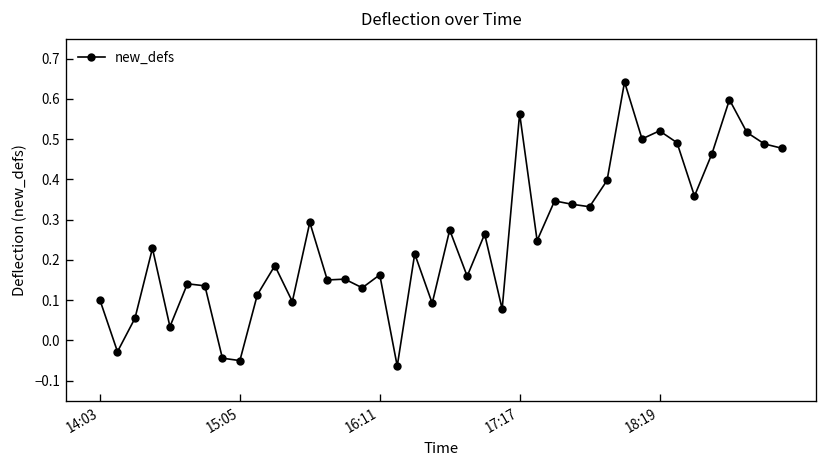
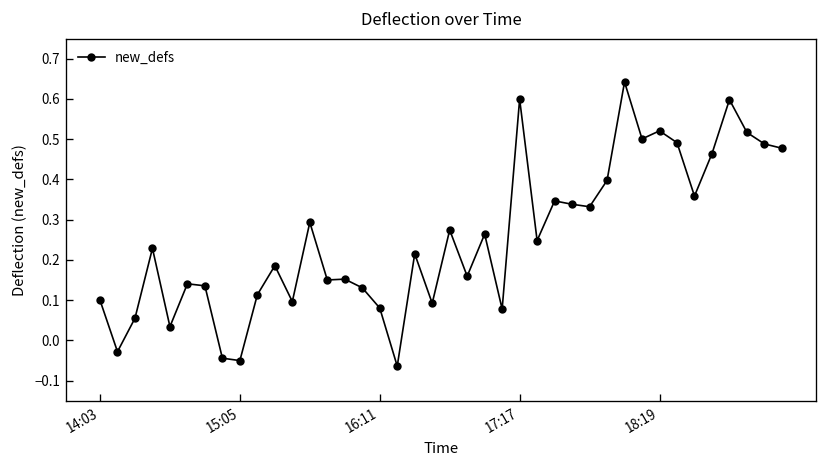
  {
    "14:03": 0.10,
    "15:05": -0.05,
-   "16:11": 0.16,
-   "17:17": 0.56,
+   "16:11": 0.08,
+   "17:17": 0.60,
    "18:19": 0.52
  }
